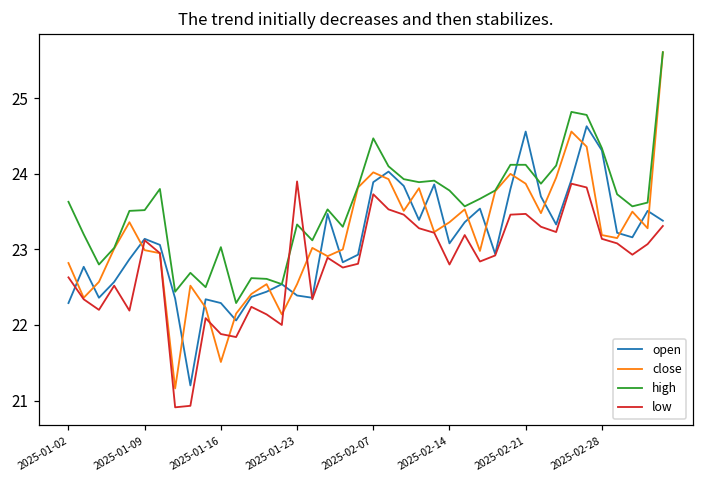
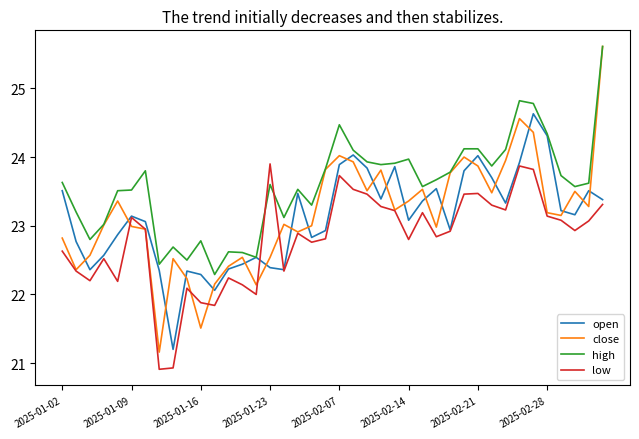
  {
    "open": {
-     "2025-01-02": 22.3,
+     "2025-01-02": 23.5,
      "2025-01-16": 22.3,
      "2025-01-23": 22.4,
      "2025-02-07": 23.9,
      "2025-02-14": 23.1,
-     "2025-02-21": 24.6
+     "2025-02-21": 24.0
    },
    "close": {
      "2025-01-02": 22.8,
      "2025-01-09": 23.0,
      "2025-01-16": 21.5,
      "2025-01-23": 22.5,
      "2025-02-07": 24.0,
      "2025-02-14": 23.4,
      "2025-02-21": 23.9,
      "2025-02-28": 23.2
    },
    "high": {
      "2025-01-02": 23.6,
      "2025-01-09": 23.5,
-     "2025-01-16": 23.0,
-     "2025-01-23": 23.3,
+     "2025-01-16": 22.8,
+     "2025-01-23": 23.6,
      "2025-02-07": 24.5,
-     "2025-02-14": 23.8,
+     "2025-02-14": 24.0,
      "2025-02-21": 24.1
    },
    "low": {
      "2025-01-02": 22.6,
      "2025-01-16": 21.9,
      "2025-01-23": 23.9,
      "2025-02-07": 23.7,
      "2025-02-14": 22.8,
      "2025-02-21": 23.5,
      "2025-02-28": 23.1
    }
  }
